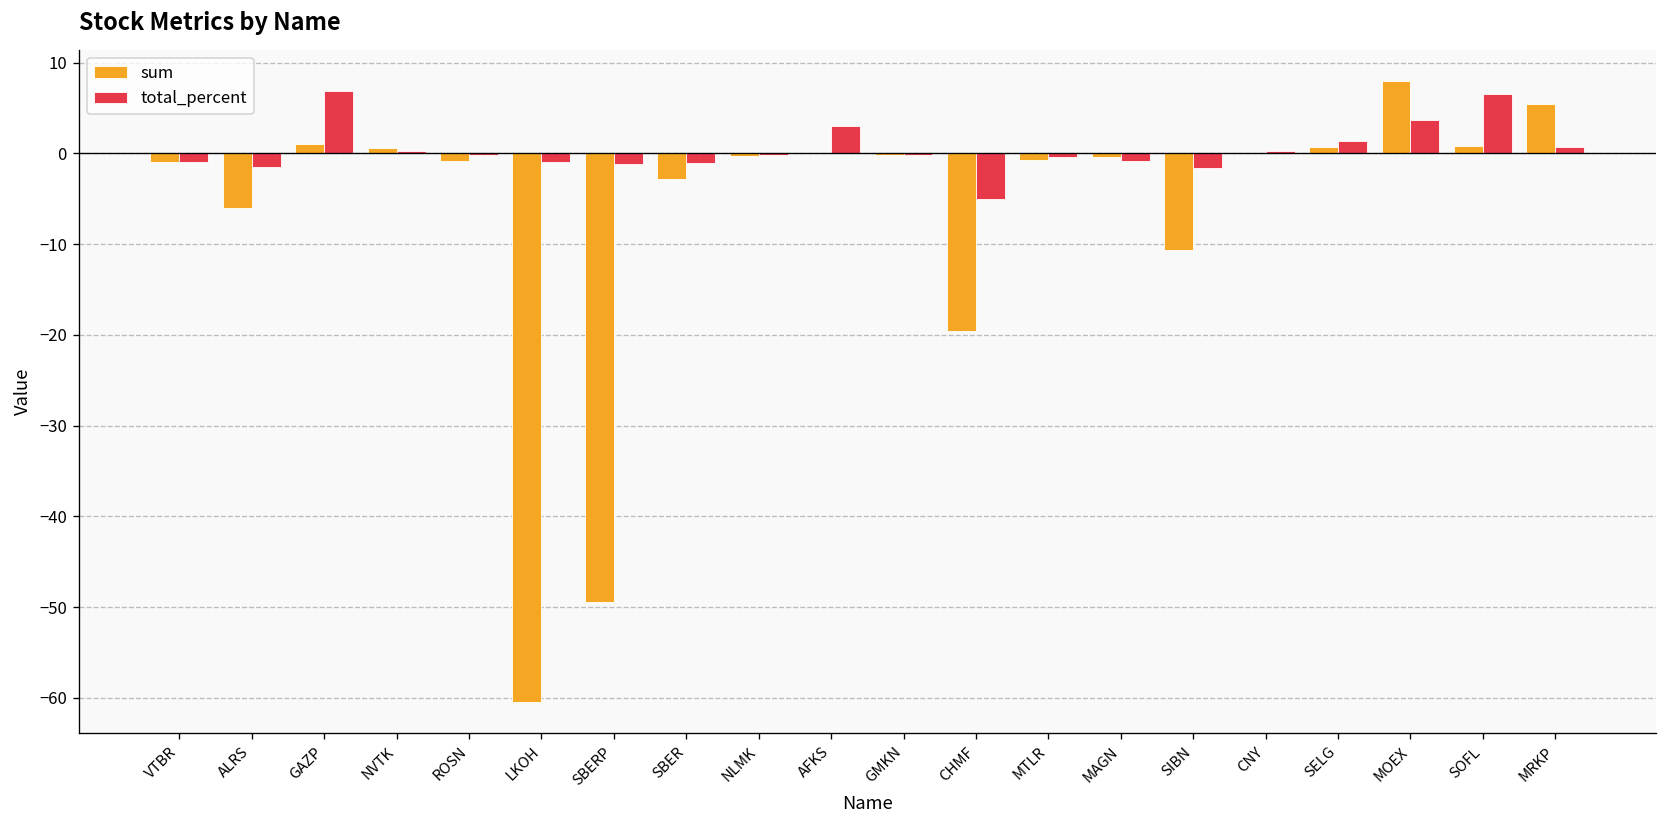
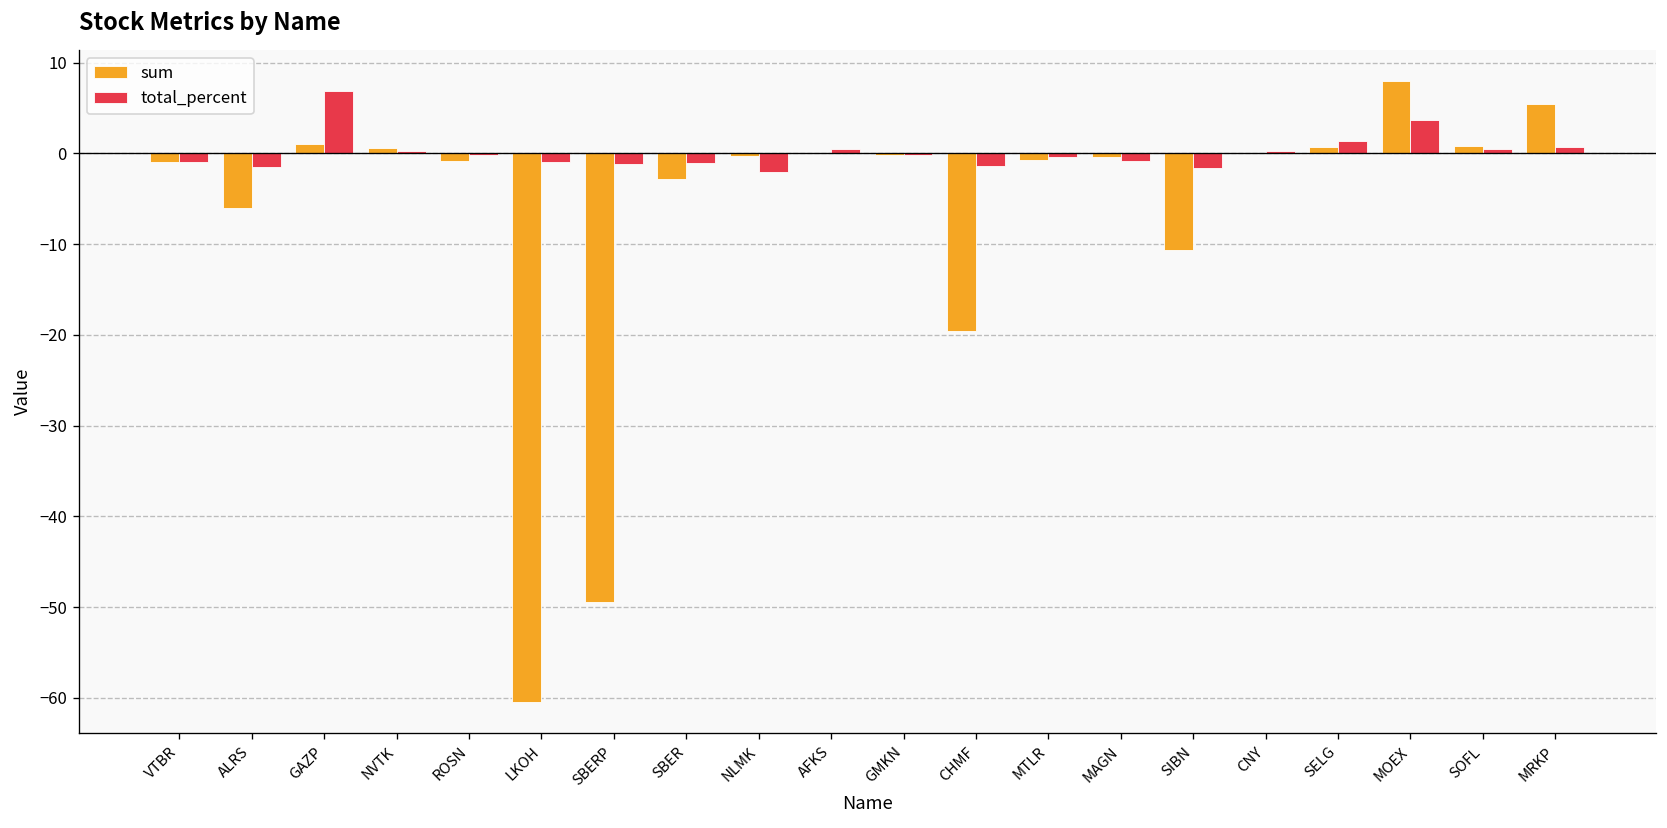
  {
    "sum": {
      "VTBR": -1,
      "ALRS": -6,
      "GAZP": 1,
      "NVTK": 1,
      "ROSN": -1,
      "LKOH": -61,
      "SBERP": -49,
      "SBER": -3,
      "CHMF": -20,
      "MTLR": -1,
      "MAGN": 0,
      "SIBN": -11,
      "SELG": 1,
      "MOEX": 8,
      "SOFL": 1,
      "MRKP": 5
    },
    "total_percent": {
      "VTBR": -1,
      "ALRS": -1,
      "GAZP": 7,
      "LKOH": -1,
      "SBERP": -1,
      "SBER": -1,
-     "NLMK": 0,
-     "AFKS": 3,
-     "CHMF": -5,
+     "NLMK": -2,
+     "AFKS": 0,
+     "CHMF": -1,
      "MTLR": 0,
      "MAGN": -1,
      "SIBN": -2,
      "SELG": 1,
      "MOEX": 4,
-     "SOFL": 7,
+     "SOFL": 1,
      "MRKP": 1
    }
  }
